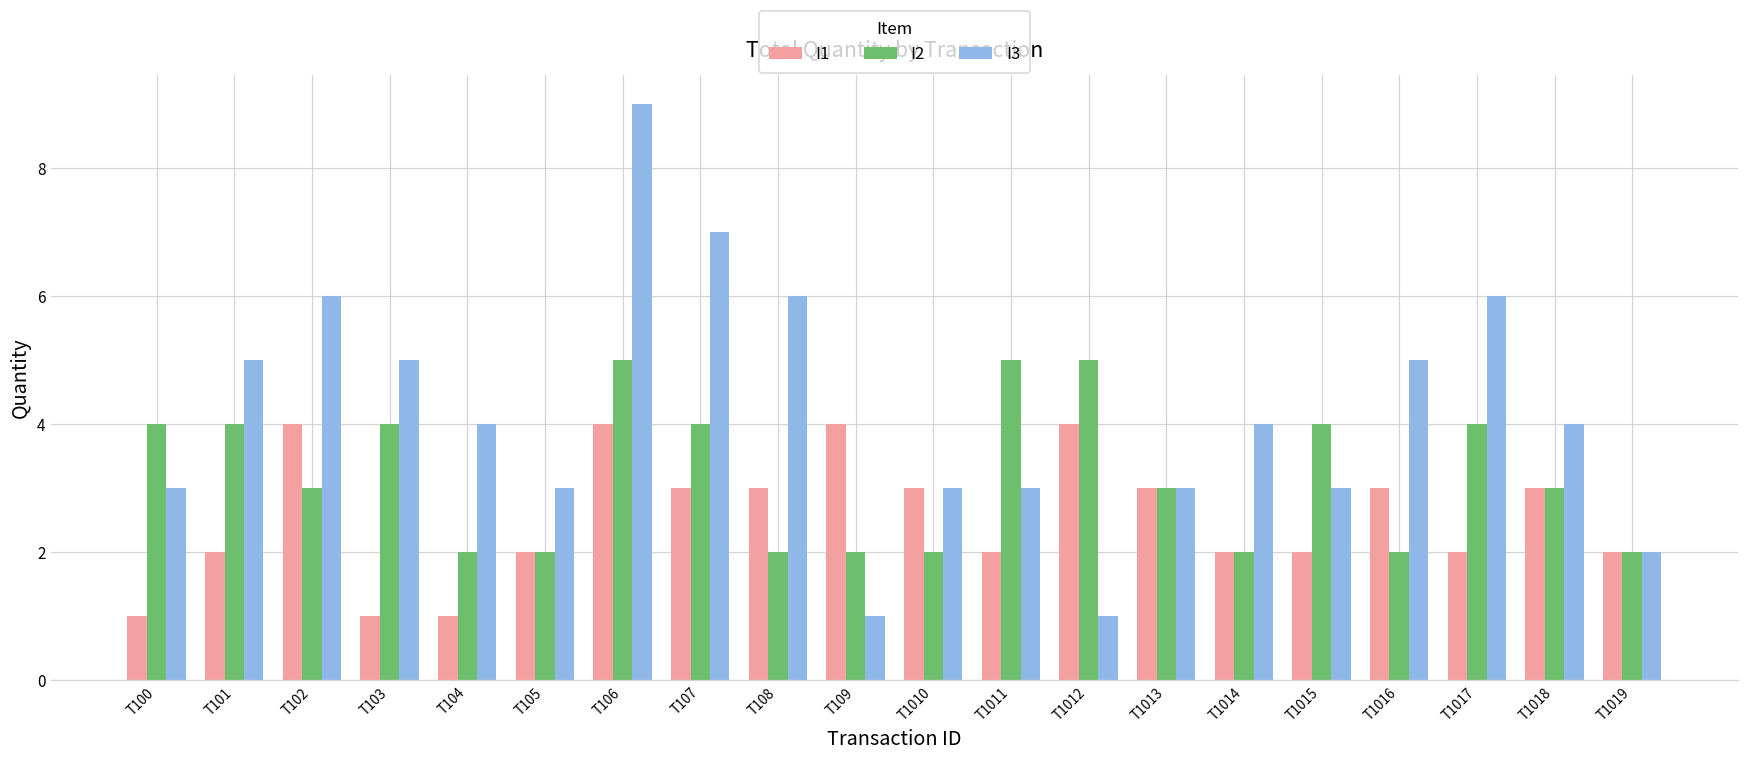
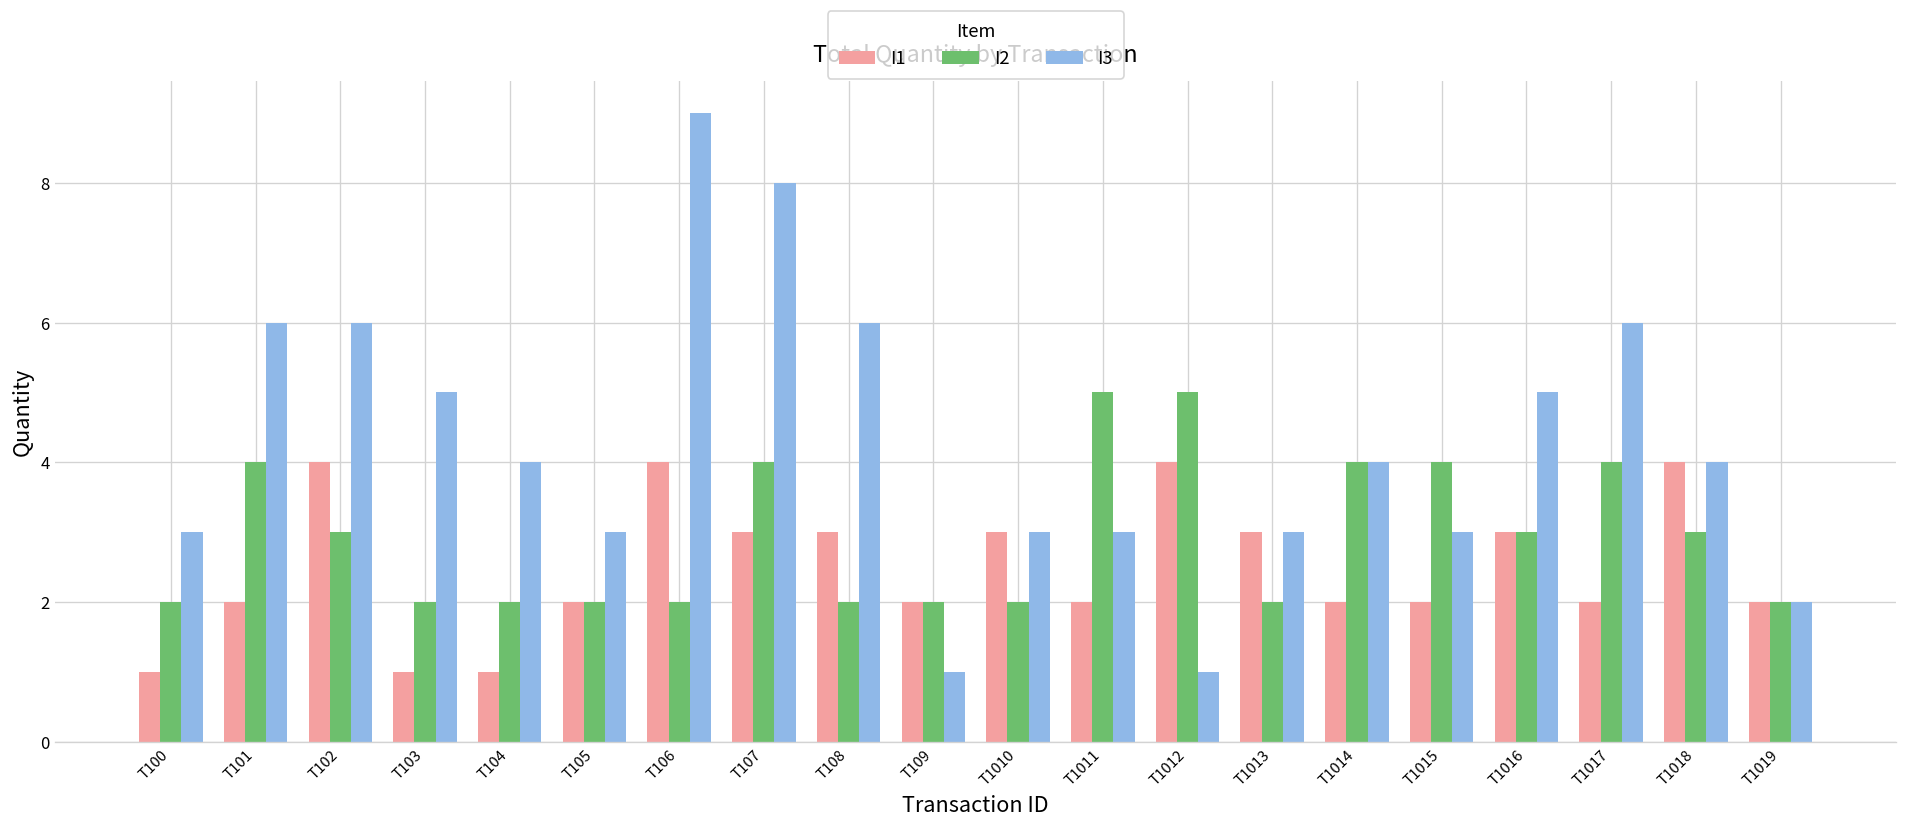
  {
    "I1": {
      "T100": 1,
      "T101": 2,
      "T102": 4,
      "T103": 1,
      "T104": 1,
      "T105": 2,
      "T106": 4,
      "T107": 3,
      "T108": 3,
-     "T109": 4,
+     "T109": 2,
      "T1010": 3,
      "T1011": 2,
      "T1012": 4,
      "T1013": 3,
      "T1014": 2,
      "T1015": 2,
      "T1016": 3,
      "T1017": 2,
-     "T1018": 3,
+     "T1018": 4,
      "T1019": 2
    },
    "I2": {
-     "T100": 4,
+     "T100": 2,
      "T101": 4,
      "T102": 3,
-     "T103": 4,
+     "T103": 2,
      "T104": 2,
      "T105": 2,
-     "T106": 5,
+     "T106": 2,
      "T107": 4,
      "T108": 2,
      "T109": 2,
      "T1010": 2,
      "T1011": 5,
      "T1012": 5,
-     "T1013": 3,
-     "T1014": 2,
+     "T1013": 2,
+     "T1014": 4,
      "T1015": 4,
-     "T1016": 2,
+     "T1016": 3,
      "T1017": 4,
      "T1018": 3,
      "T1019": 2
    },
    "I3": {
      "T100": 3,
-     "T101": 5,
+     "T101": 6,
      "T102": 6,
      "T103": 5,
      "T104": 4,
      "T105": 3,
      "T106": 9,
-     "T107": 7,
+     "T107": 8,
      "T108": 6,
      "T109": 1,
      "T1010": 3,
      "T1011": 3,
      "T1012": 1,
      "T1013": 3,
      "T1014": 4,
      "T1015": 3,
      "T1016": 5,
      "T1017": 6,
      "T1018": 4,
      "T1019": 2
    }
  }
